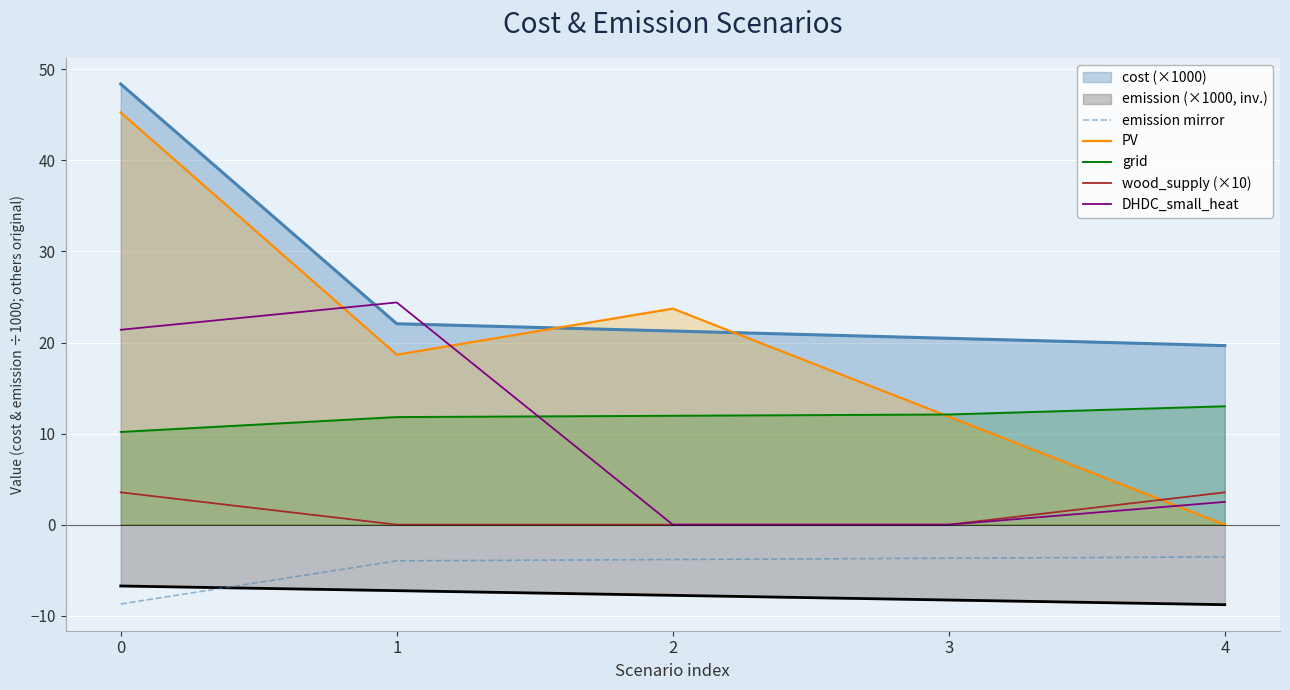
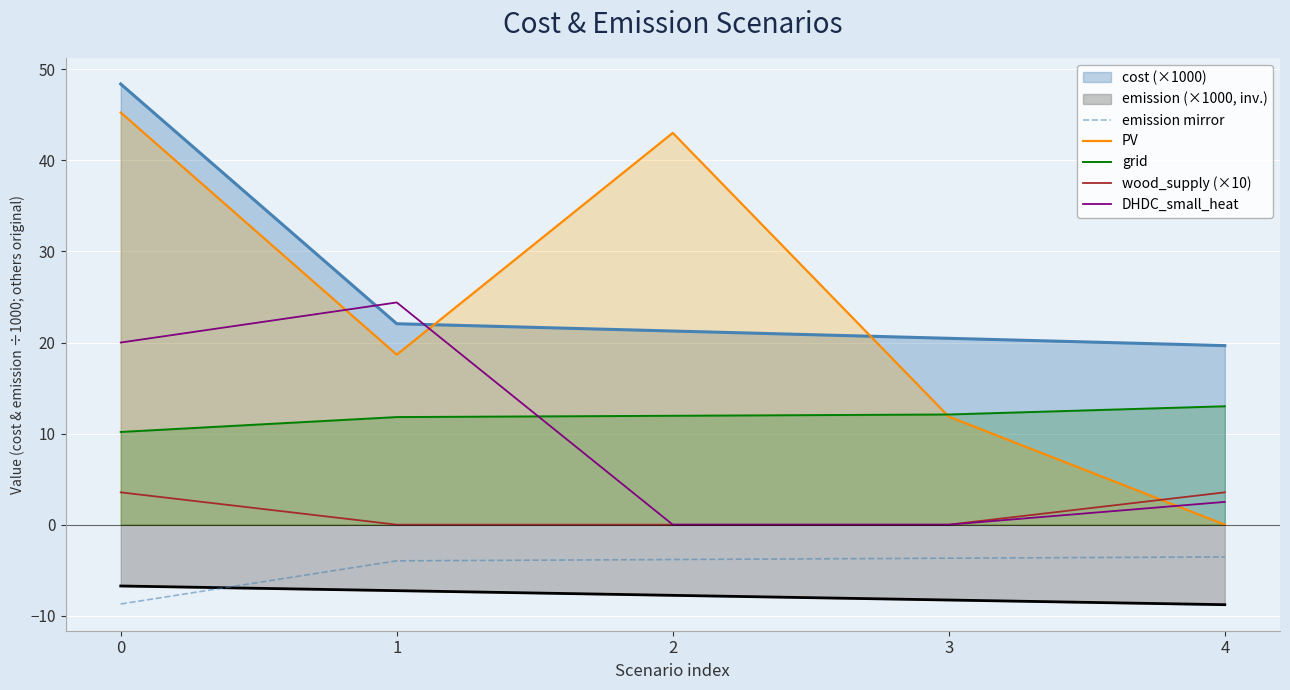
  {
    "PV": {
      "0": 45,
      "1": 19,
-     "2": 24
+     "2": 43
    },
    "grid": {
      "0": 10,
      "1": 12,
      "2": 12,
      "4": 13
    },
    "wood_supply (×10)": {
      "0": 4,
      "4": 4
    },
    "DHDC_small_heat": {
-     "0": 21,
+     "0": 20,
      "1": 24,
      "4": 3
    }
  }
